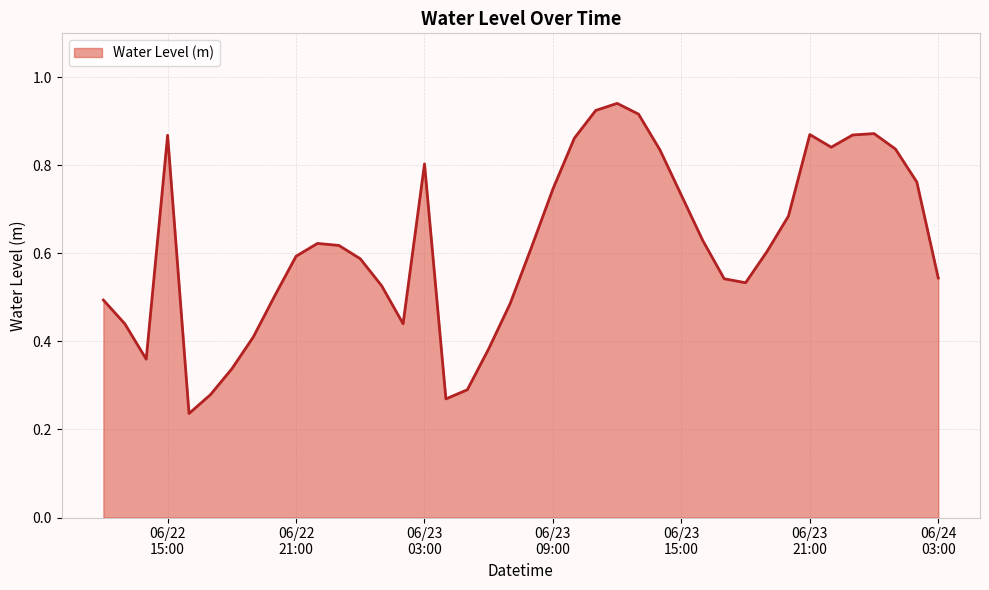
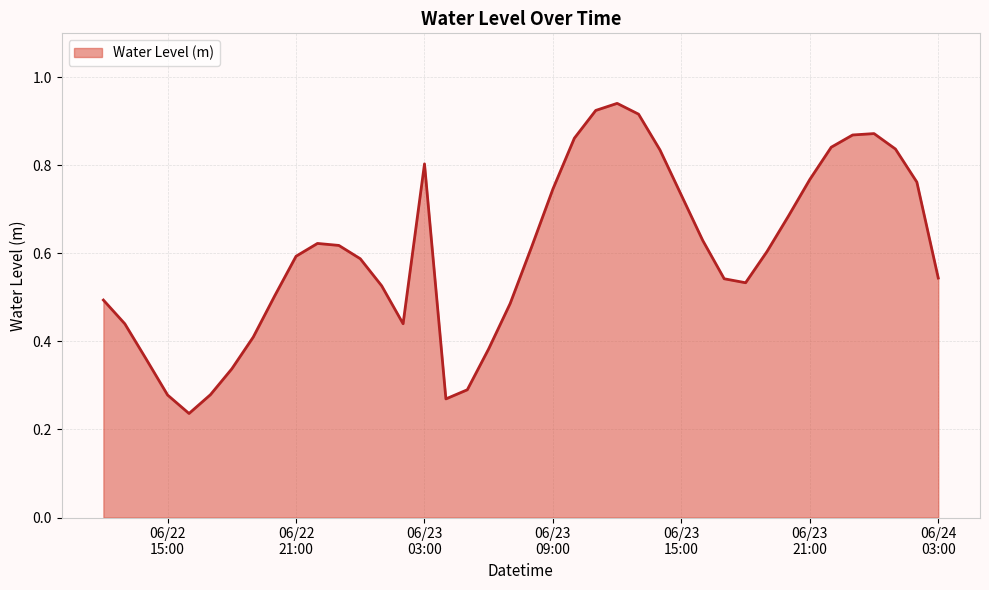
  {
-   "06/22 15:00": 0.87,
+   "06/22 15:00": 0.28,
    "06/22 21:00": 0.59,
    "06/23 03:00": 0.80,
    "06/23 09:00": 0.75,
    "06/23 15:00": 0.73,
-   "06/23 21:00": 0.87,
+   "06/23 21:00": 0.77,
    "06/24 03:00": 0.54
  }
